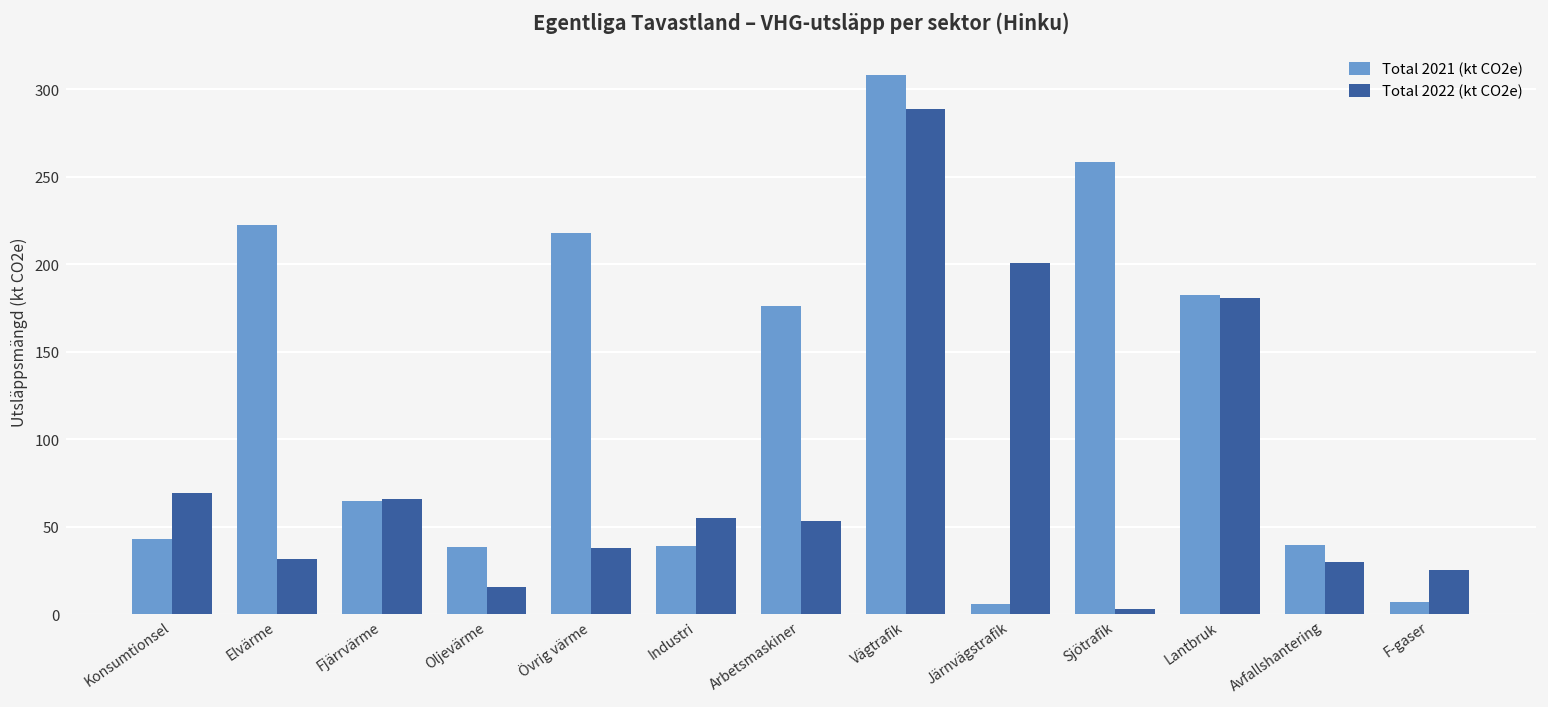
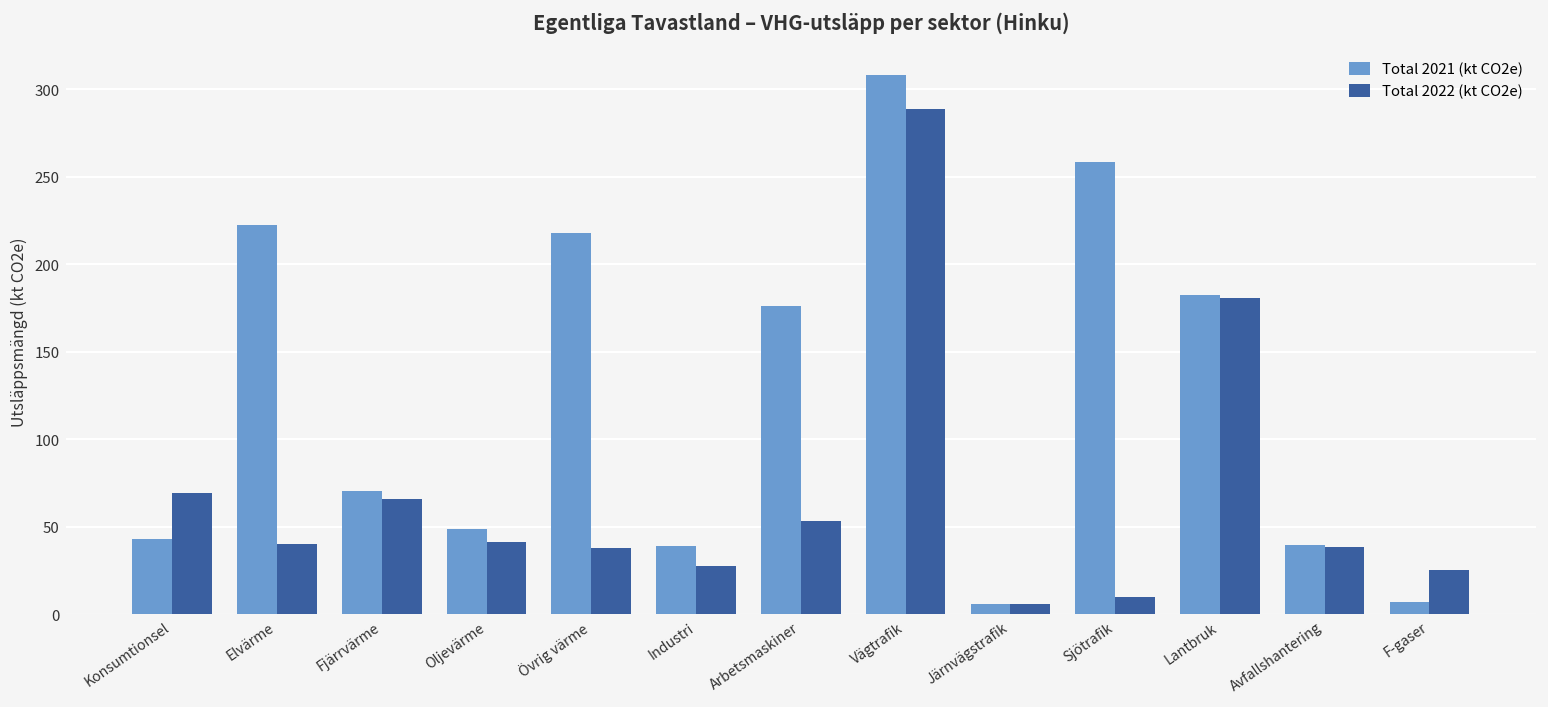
  {
    "Total 2021 (kt CO2e)": {
      "Konsumtionsel": 43,
      "Elvärme": 222,
-     "Fjärrvärme": 65,
-     "Oljevärme": 38,
+     "Fjärrvärme": 71,
+     "Oljevärme": 49,
      "Övrig värme": 218,
      "Industri": 39,
      "Arbetsmaskiner": 176,
      "Vägtrafik": 308,
      "Järnvägstrafik": 6,
      "Sjötrafik": 259,
      "Lantbruk": 183,
      "Avfallshantering": 39,
      "F-gaser": 7
    },
    "Total 2022 (kt CO2e)": {
      "Konsumtionsel": 69,
-     "Elvärme": 32,
+     "Elvärme": 40,
      "Fjärrvärme": 66,
-     "Oljevärme": 16,
+     "Oljevärme": 41,
      "Övrig värme": 38,
-     "Industri": 55,
+     "Industri": 28,
      "Arbetsmaskiner": 54,
      "Vägtrafik": 288,
-     "Järnvägstrafik": 200,
-     "Sjötrafik": 3,
+     "Järnvägstrafik": 6,
+     "Sjötrafik": 10,
      "Lantbruk": 181,
-     "Avfallshantering": 30,
+     "Avfallshantering": 38,
      "F-gaser": 25
    }
  }
